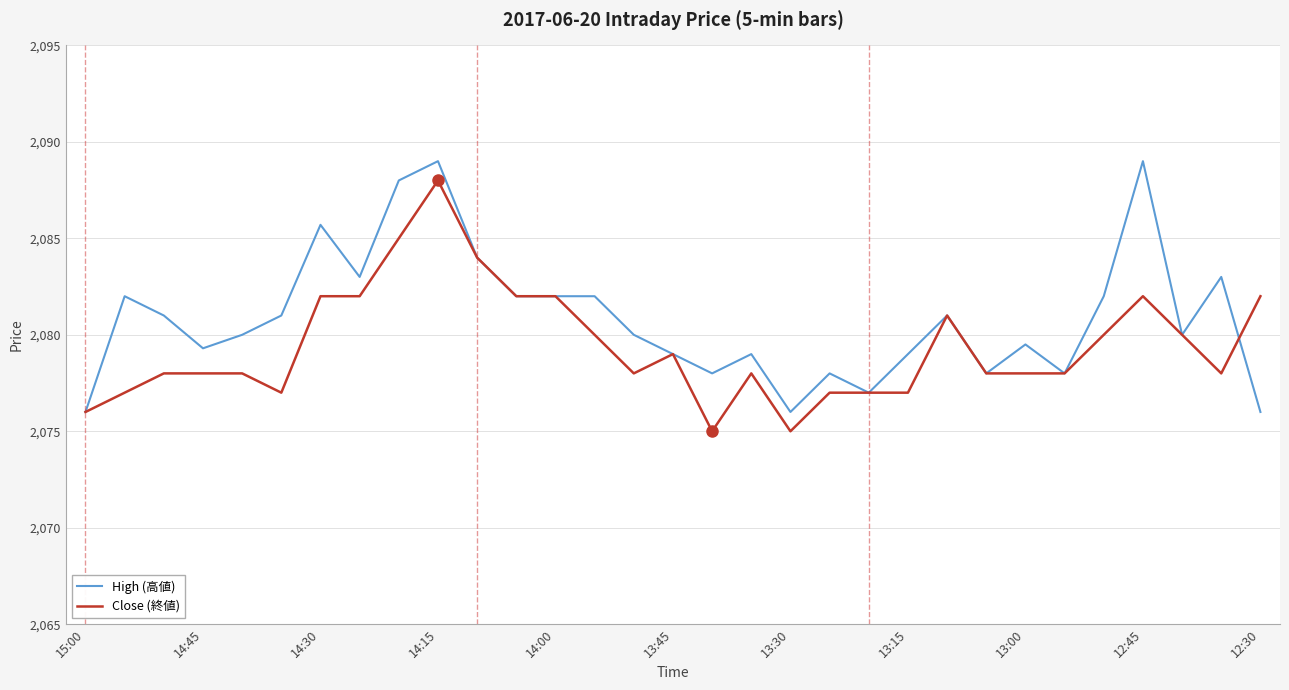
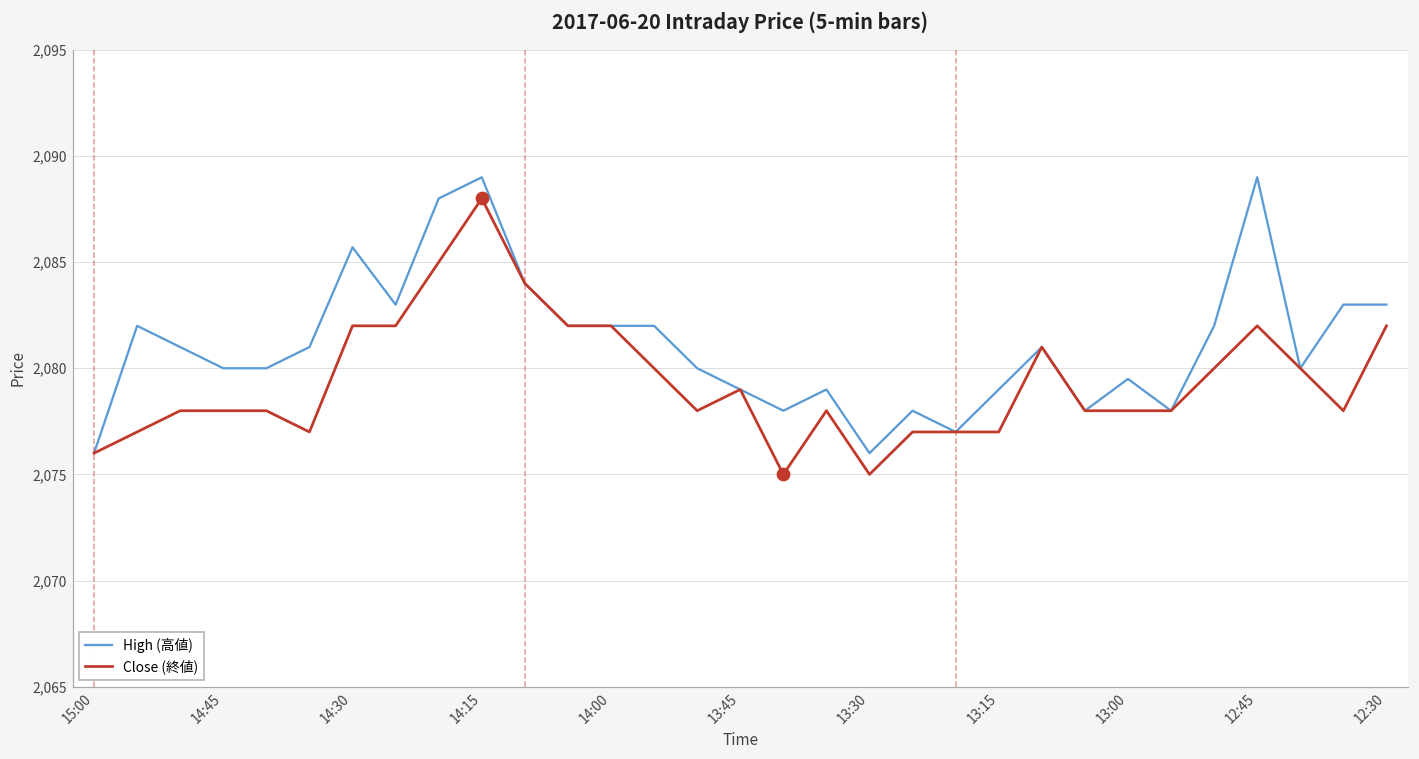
  {
    "High (高値)": {
-     "14:45": "2,079.3",
+     "14:45": "2,080.0",
      "14:30": "2,085.7",
      "14:15": "2,089.0",
      "13:30": "2,076.0",
      "13:15": "2,079.0",
      "13:00": "2,079.5",
      "12:45": "2,089.0",
-     "12:30": "2,076"
+     "12:30": "2,083"
    }
  }
